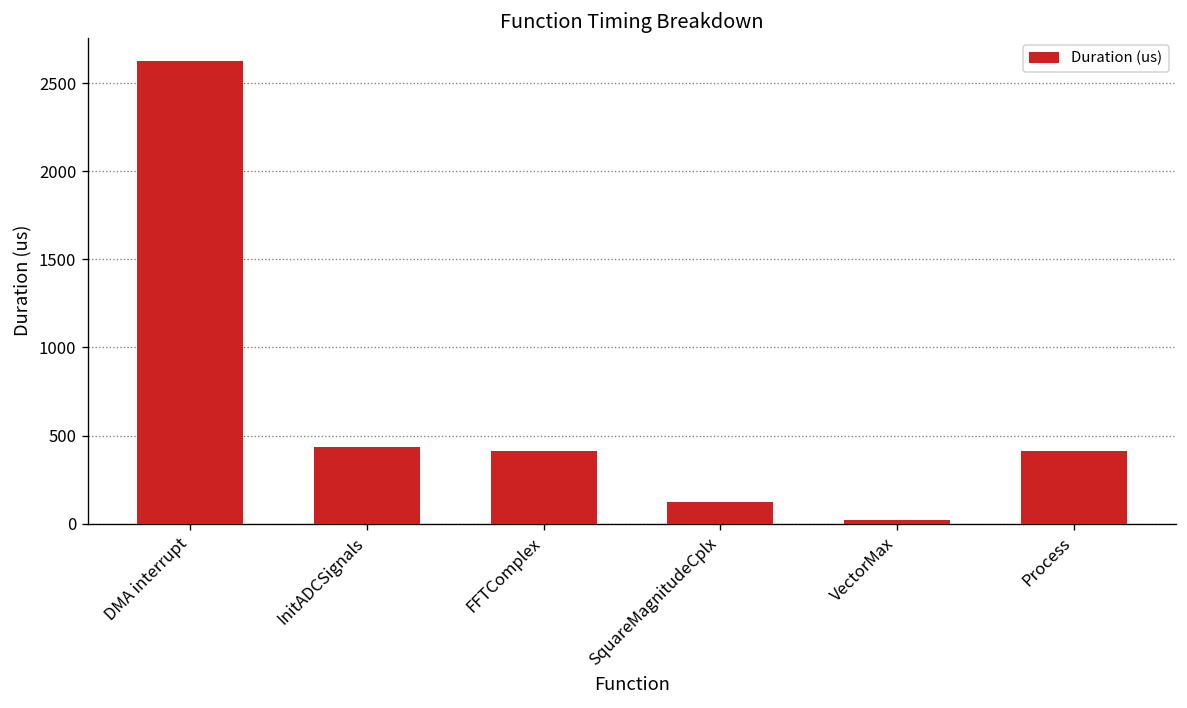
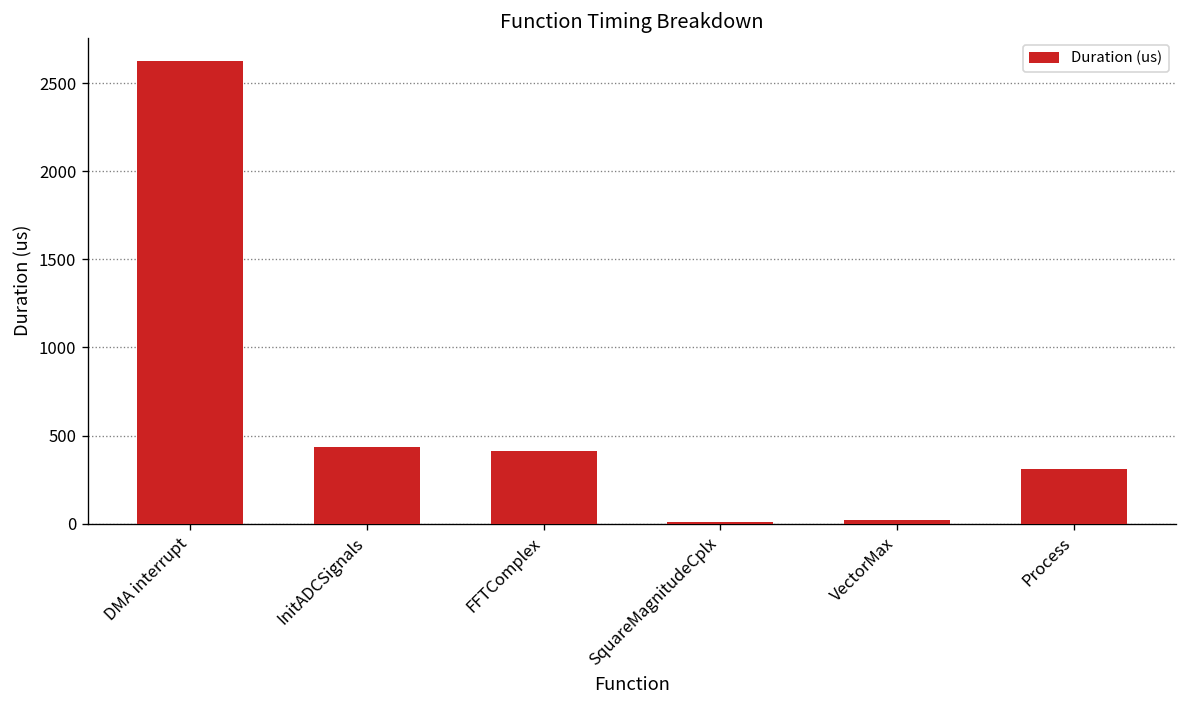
  {
    "DMA interrupt": 2630,
    "InitADCSignals": 440,
    "FFTComplex": 410,
-   "SquareMagnitudeCplx": 120,
+   "SquareMagnitudeCplx": 10,
    "VectorMax": 20,
-   "Process": 410
+   "Process": 310
  }
